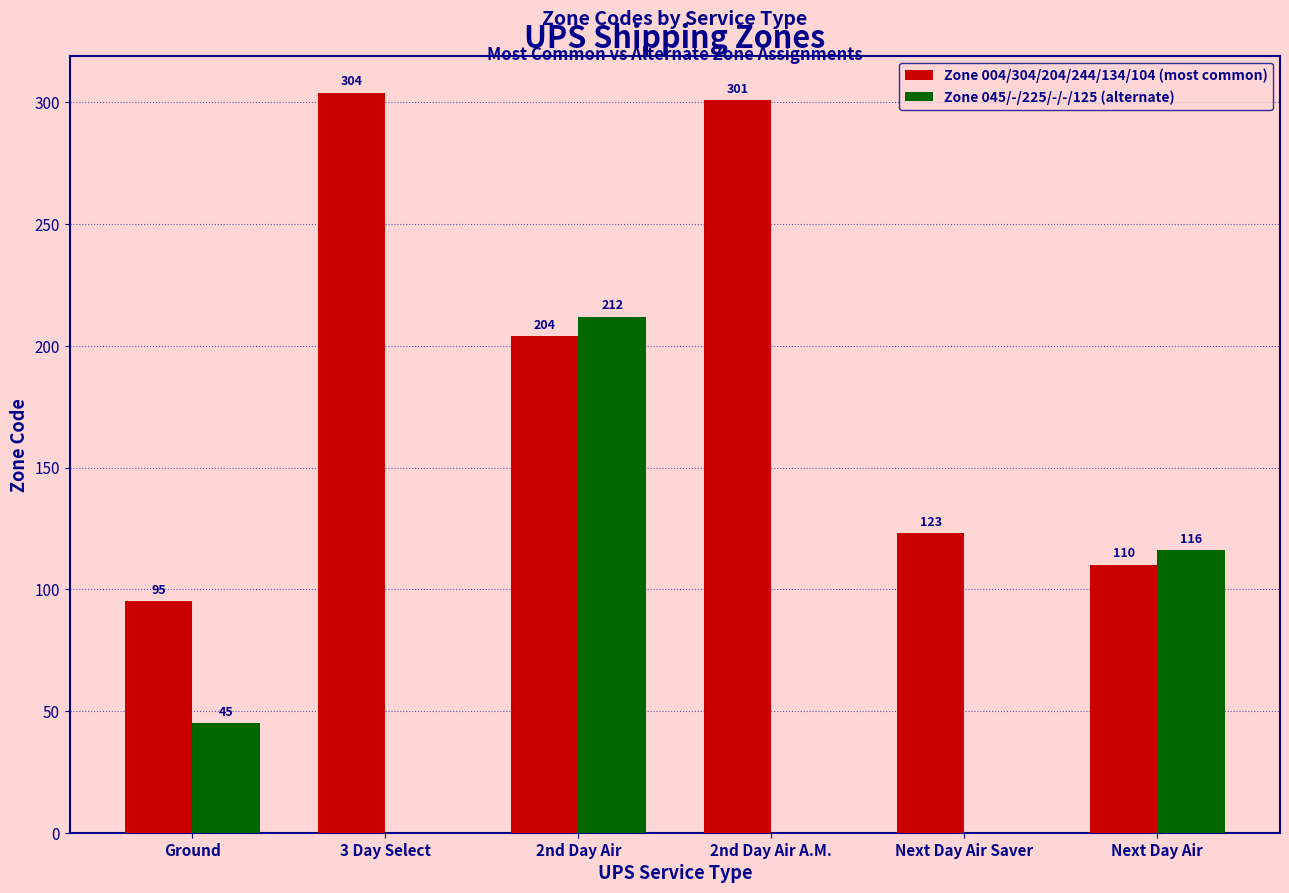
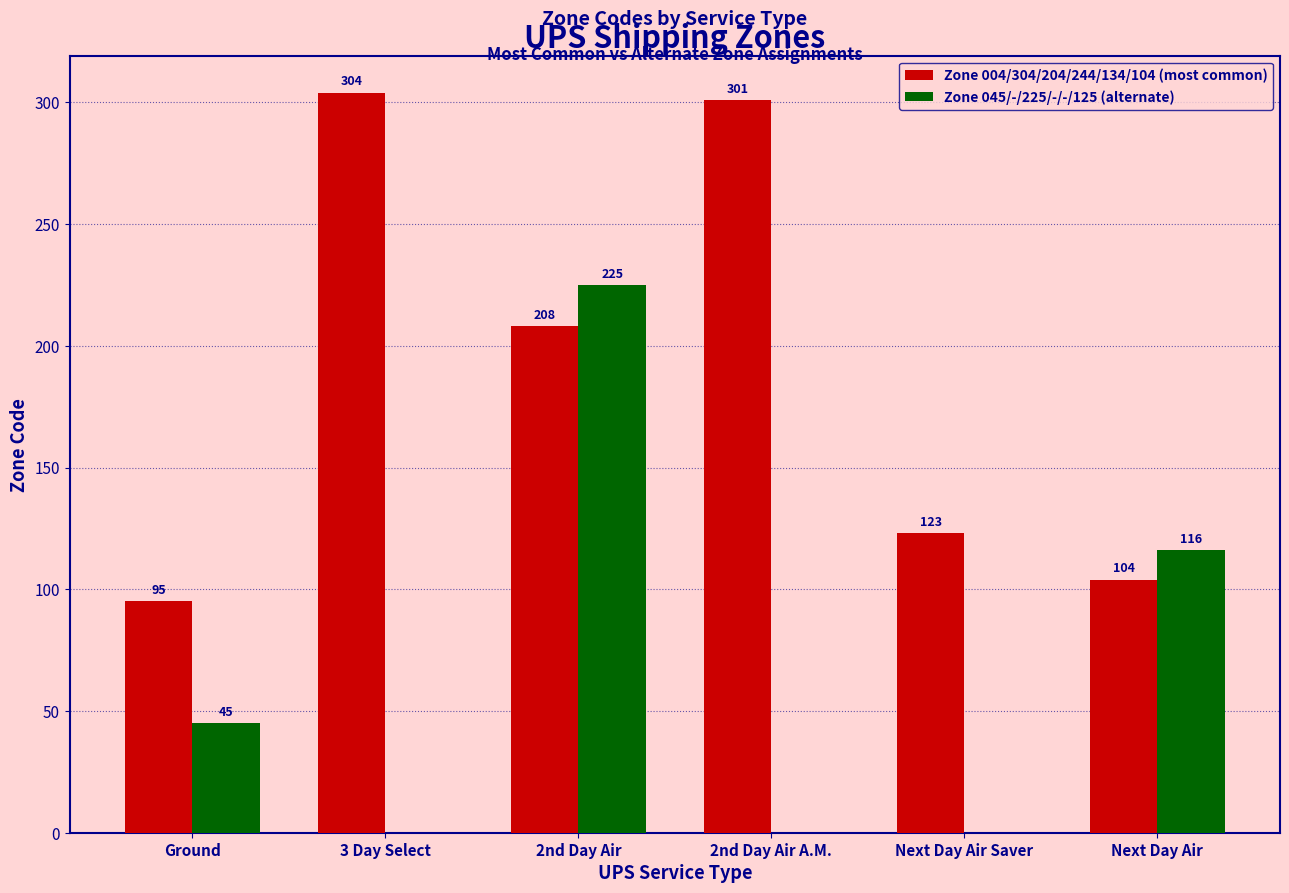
  {
    "Zone 004/304/204/244/134/104 (most common)": {
      "Ground": 95,
      "3 Day Select": 304,
-     "2nd Day Air": 204,
+     "2nd Day Air": 208,
      "2nd Day Air A.M.": 301,
      "Next Day Air Saver": 123,
-     "Next Day Air": 110
+     "Next Day Air": 104
    },
    "Zone 045/-/225/-/-/125 (alternate)": {
      "Ground": 45,
-     "2nd Day Air": 212,
+     "2nd Day Air": 225,
      "Next Day Air": 116
    }
  }
